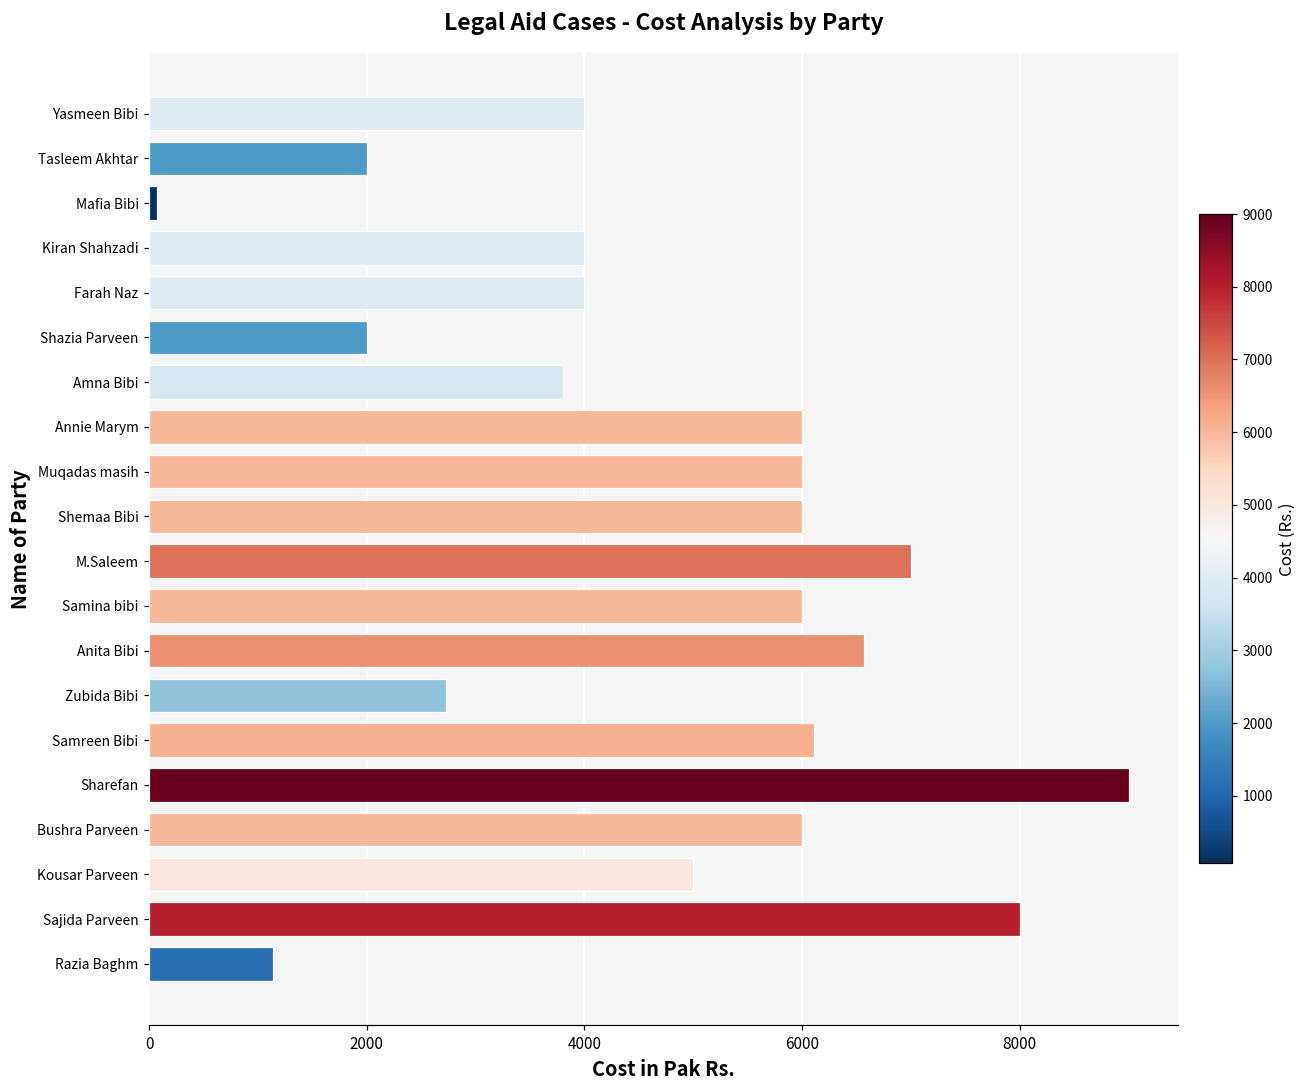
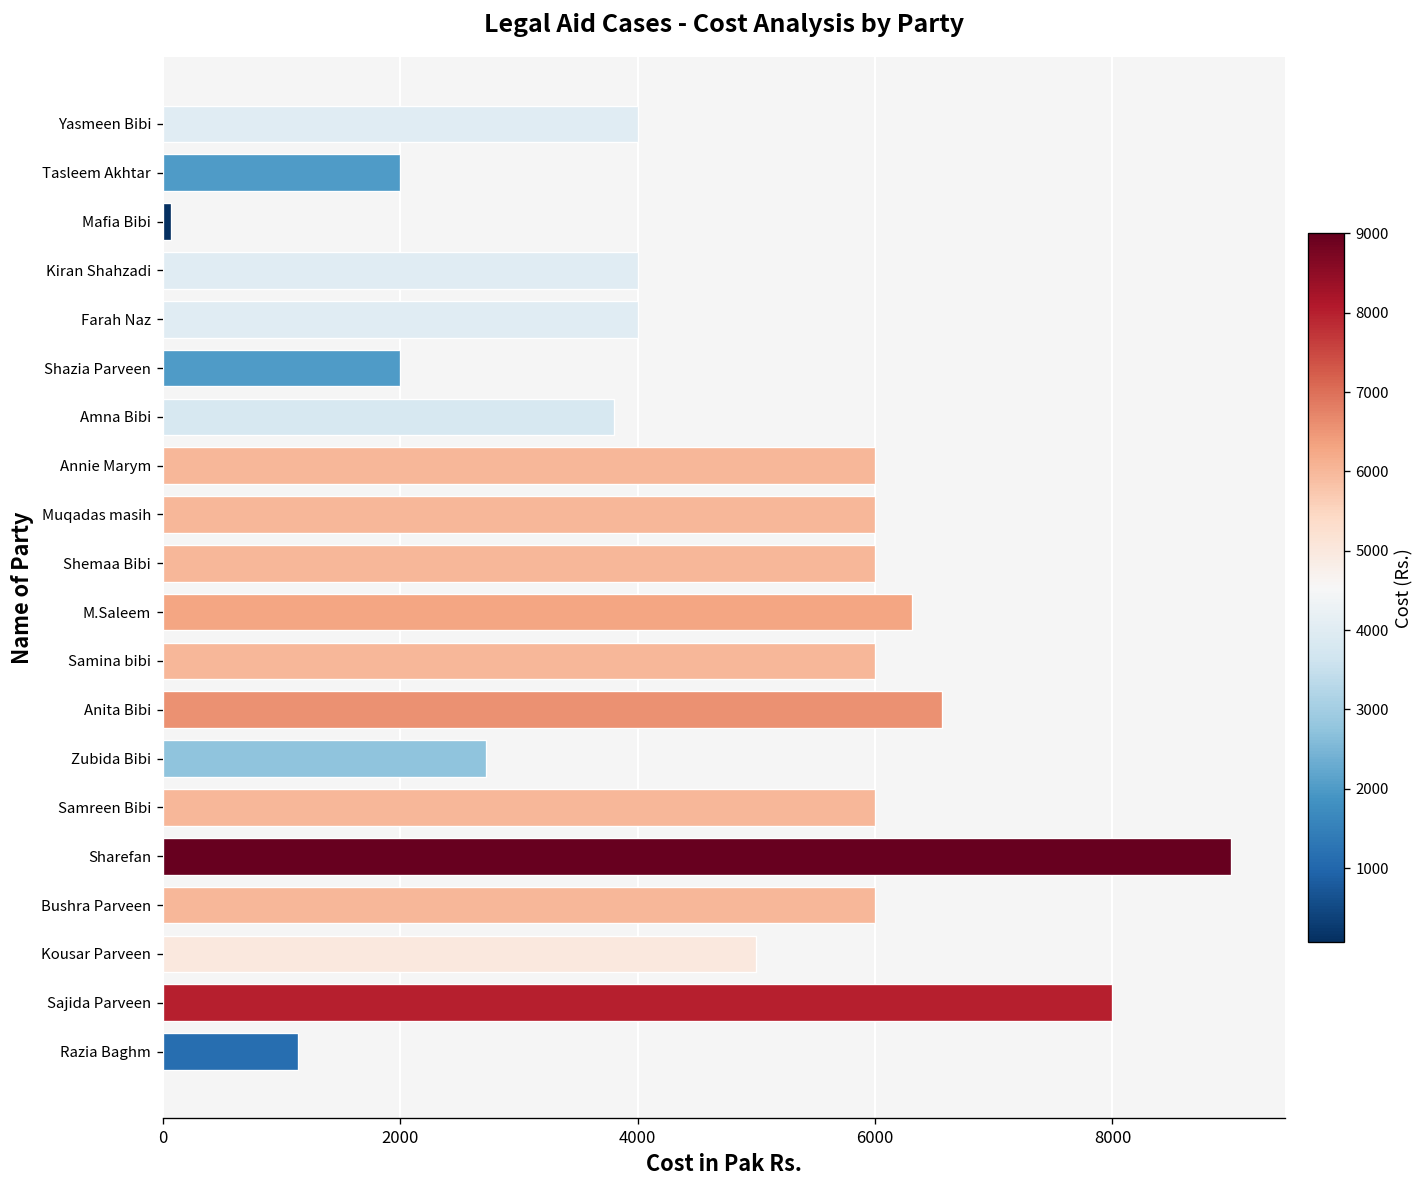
  {
    "Yasmeen Bibi": 4000,
    "Tasleem Akhtar": 2000,
    "Mafia Bibi": 100,
    "Kiran Shahzadi": 4000,
    "Farah Naz": 4000,
    "Shazia Parveen": 2000,
    "Amna Bibi": 3800,
    "Annie Marym": 6000,
    "Muqadas masih": 6000,
    "Shemaa Bibi": 6000,
-   "M.Saleem": 7000,
+   "M.Saleem": 6300,
    "Samina bibi": 6000,
    "Anita Bibi": 6600,
    "Zubida Bibi": 2700,
-   "Samreen Bibi": 6100,
+   "Samreen Bibi": 6000,
    "Sharefan": 9000,
    "Bushra Parveen": 6000,
    "Kousar Parveen": 5000,
    "Sajida Parveen": 8000,
    "Razia Baghm": 1100
  }
